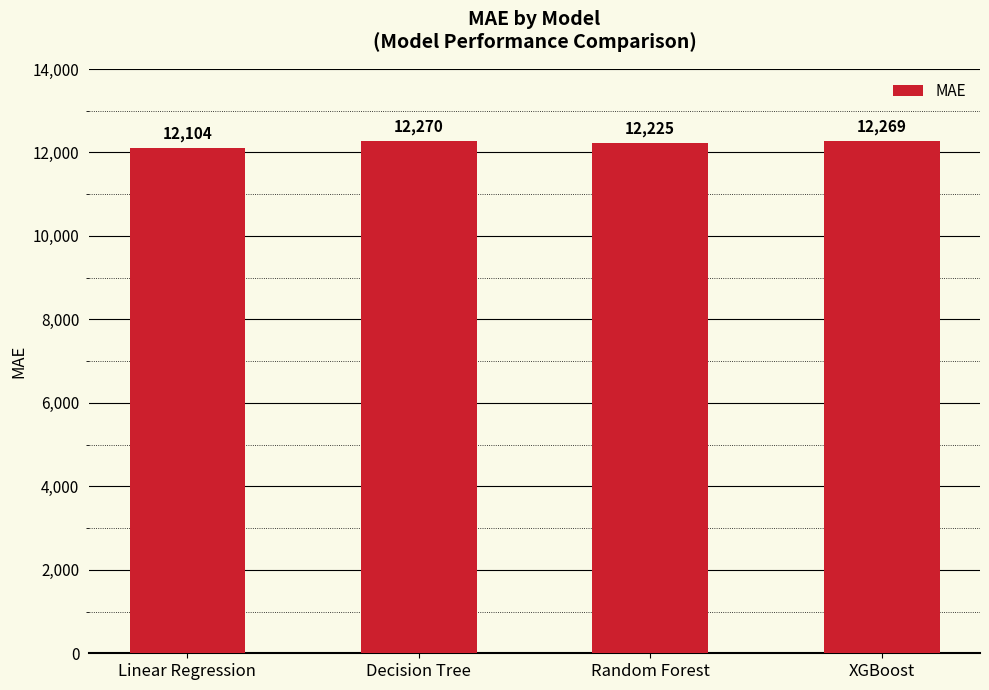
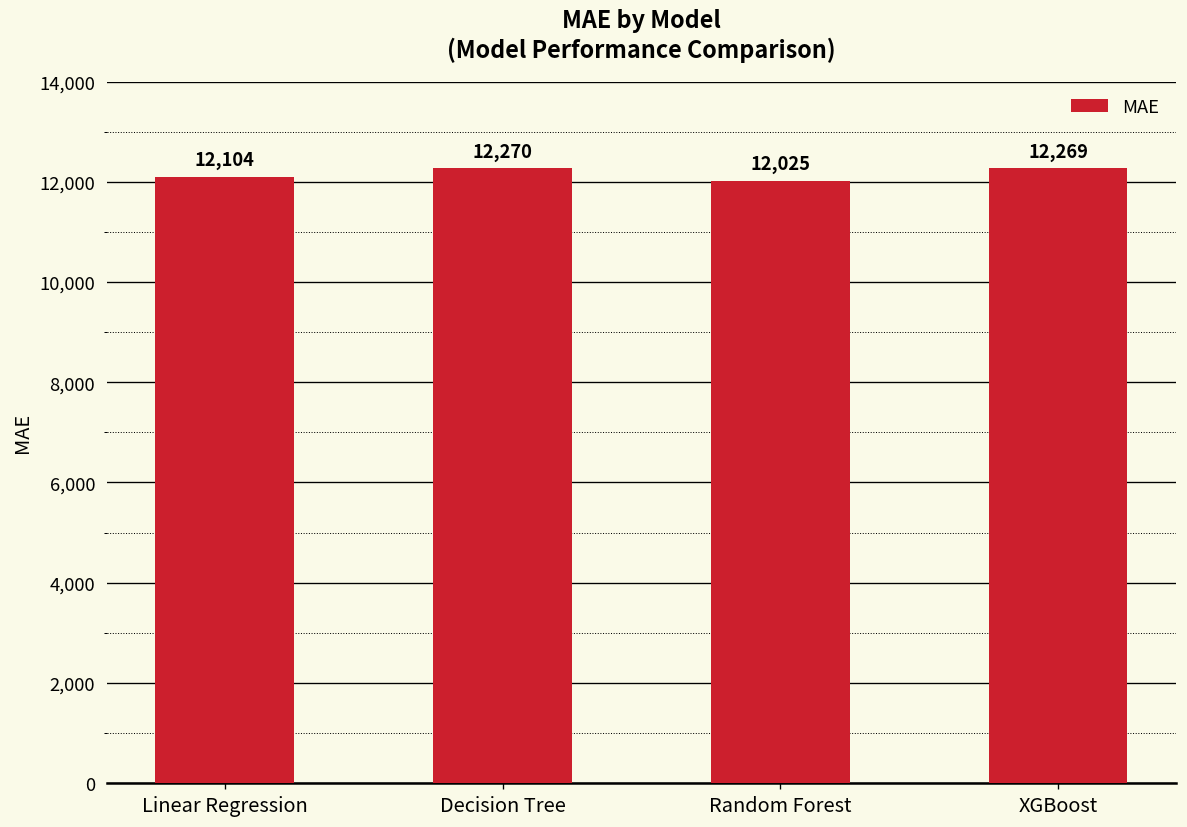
  {
    "Linear Regression": "12,104",
    "Decision Tree": "12,270",
-   "Random Forest": "12,225",
+   "Random Forest": "12,025",
    "XGBoost": "12,269"
  }
